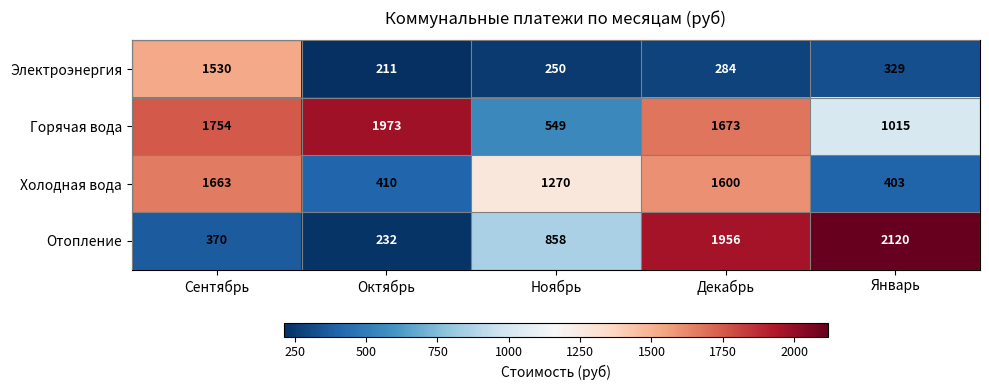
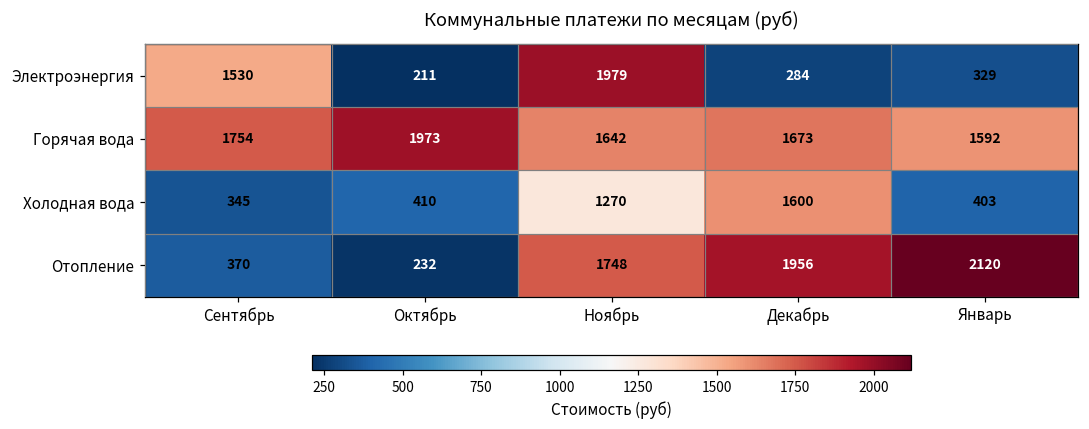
  {
    "Электроэнергия": {
      "Сентябрь": 1530,
      "Октябрь": 211,
-     "Ноябрь": 250,
+     "Ноябрь": 1979,
      "Декабрь": 284,
      "Январь": 329
    },
    "Горячая вода": {
      "Сентябрь": 1754,
      "Октябрь": 1973,
-     "Ноябрь": 549,
+     "Ноябрь": 1642,
      "Декабрь": 1673,
-     "Январь": 1015
+     "Январь": 1592
    },
    "Холодная вода": {
-     "Сентябрь": 1663,
+     "Сентябрь": 345,
      "Октябрь": 410,
      "Ноябрь": 1270,
      "Декабрь": 1600,
      "Январь": 403
    },
    "Отопление": {
      "Сентябрь": 370,
      "Октябрь": 232,
-     "Ноябрь": 858,
+     "Ноябрь": 1748,
      "Декабрь": 1956,
      "Январь": 2120
    }
  }
